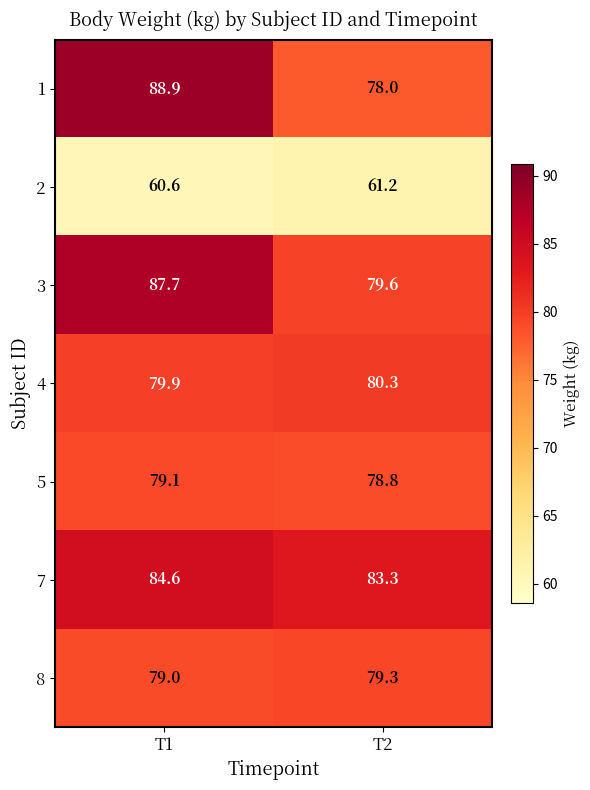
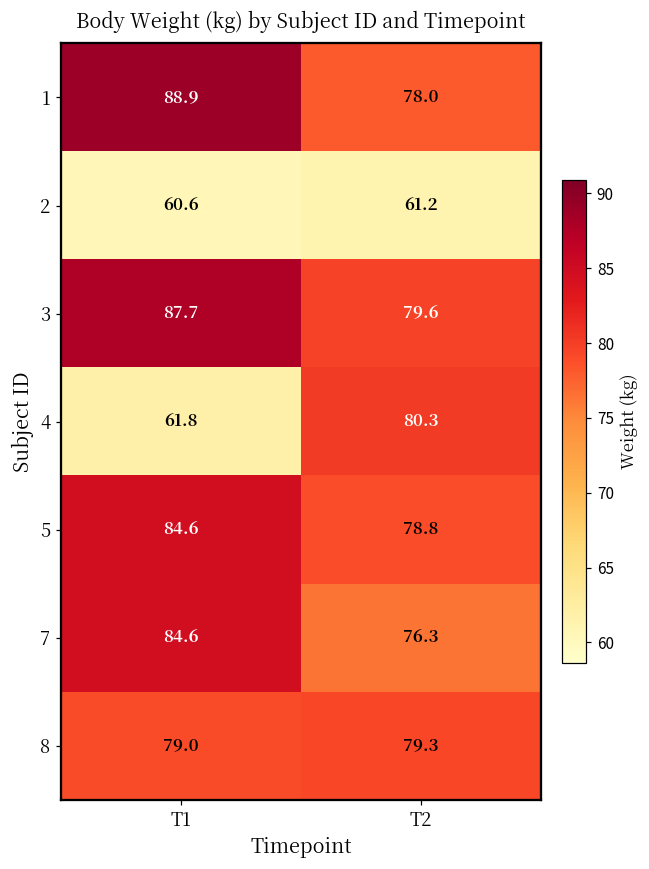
  {
    "1": {
      "T1": 88.9,
      "T2": 78.0
    },
    "2": {
      "T1": 60.6,
      "T2": 61.2
    },
    "3": {
      "T1": 87.7,
      "T2": 79.6
    },
    "4": {
-     "T1": 79.9,
+     "T1": 61.8,
      "T2": 80.3
    },
    "5": {
-     "T1": 79.1,
+     "T1": 84.6,
      "T2": 78.8
    },
    "7": {
      "T1": 84.6,
-     "T2": 83.3
+     "T2": 76.3
    },
    "8": {
      "T1": 79.0,
      "T2": 79.3
    }
  }
